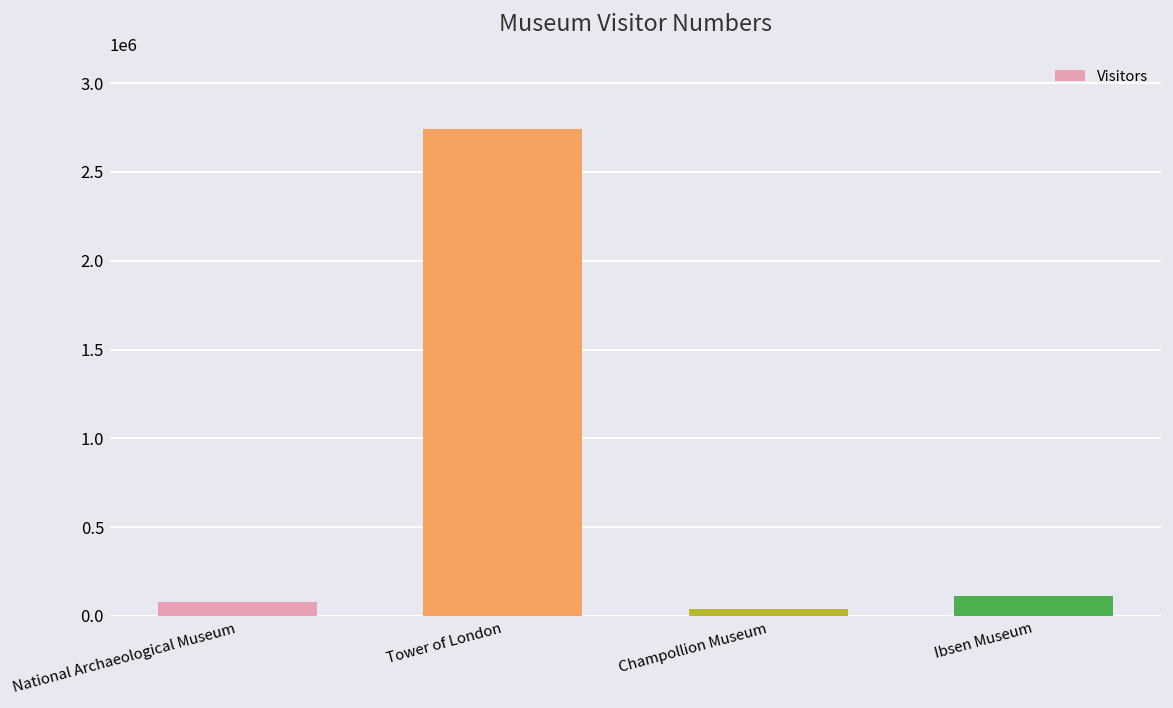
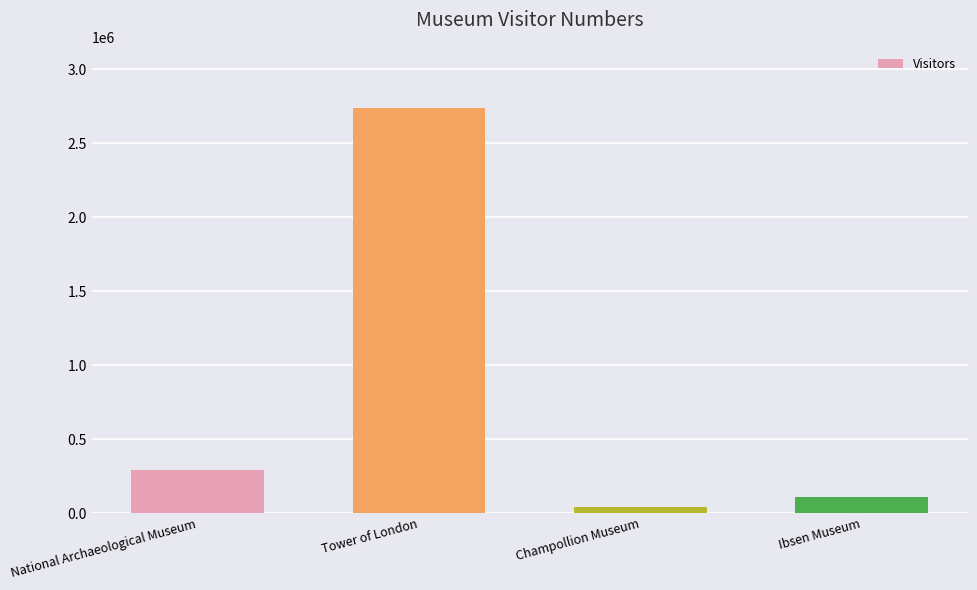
  {
-   "National Archaeological Museum": 80000,
+   "National Archaeological Museum": 290000,
    "Tower of London": 2740000,
    "Champollion Museum": 40000,
    "Ibsen Museum": 110000
  }
